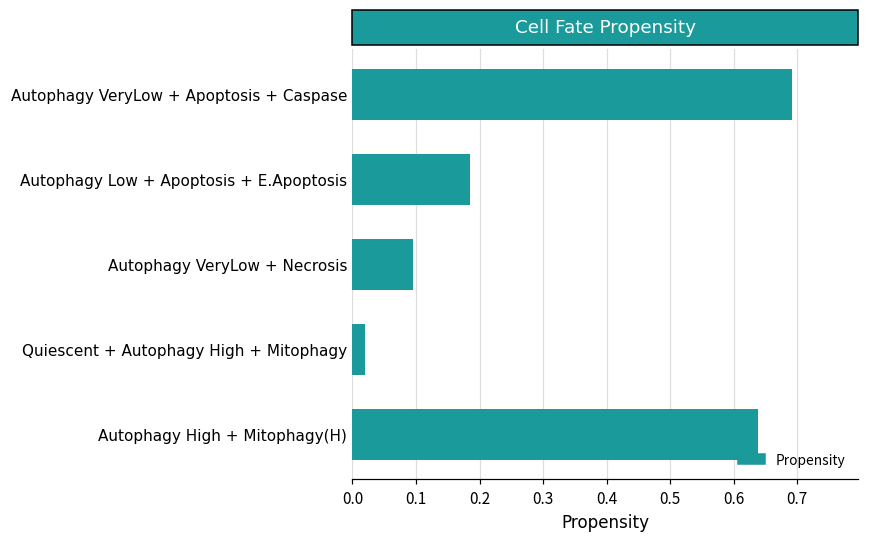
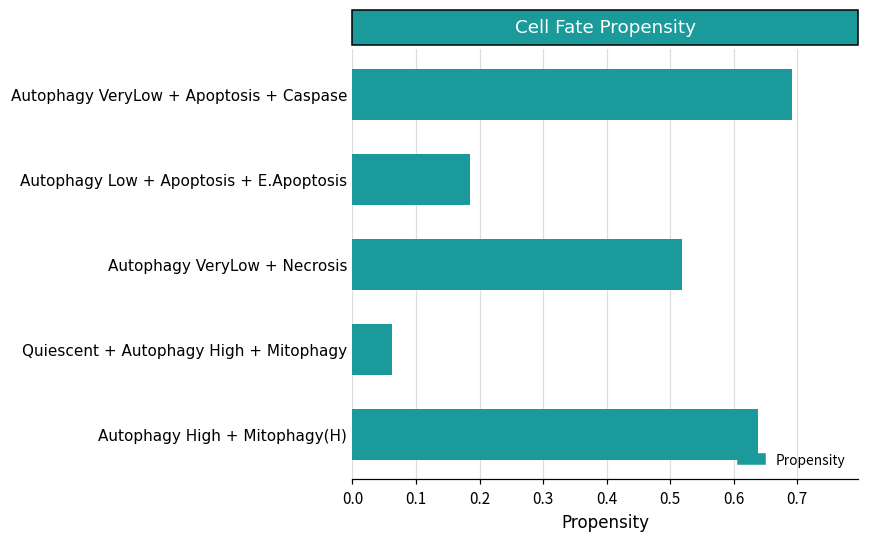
  {
    "Autophagy VeryLow + Apoptosis + Caspase": 0.69,
    "Autophagy Low + Apoptosis + E.Apoptosis": 0.18,
-   "Autophagy VeryLow + Necrosis": 0.10,
-   "Quiescent + Autophagy High + Mitophagy": 0.02,
+   "Autophagy VeryLow + Necrosis": 0.52,
+   "Quiescent + Autophagy High + Mitophagy": 0.06,
    "Autophagy High + Mitophagy(H)": 0.64
  }
